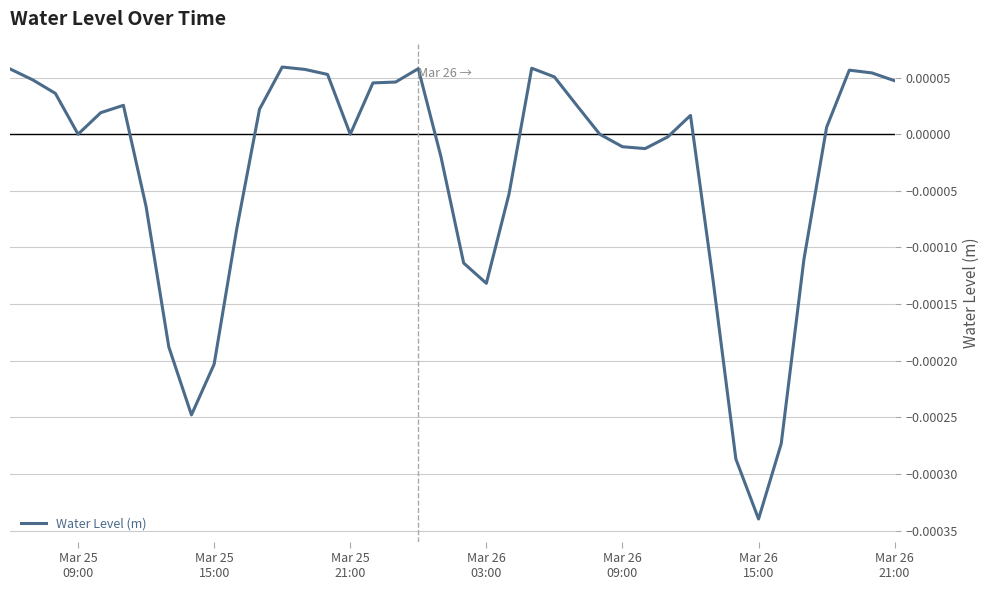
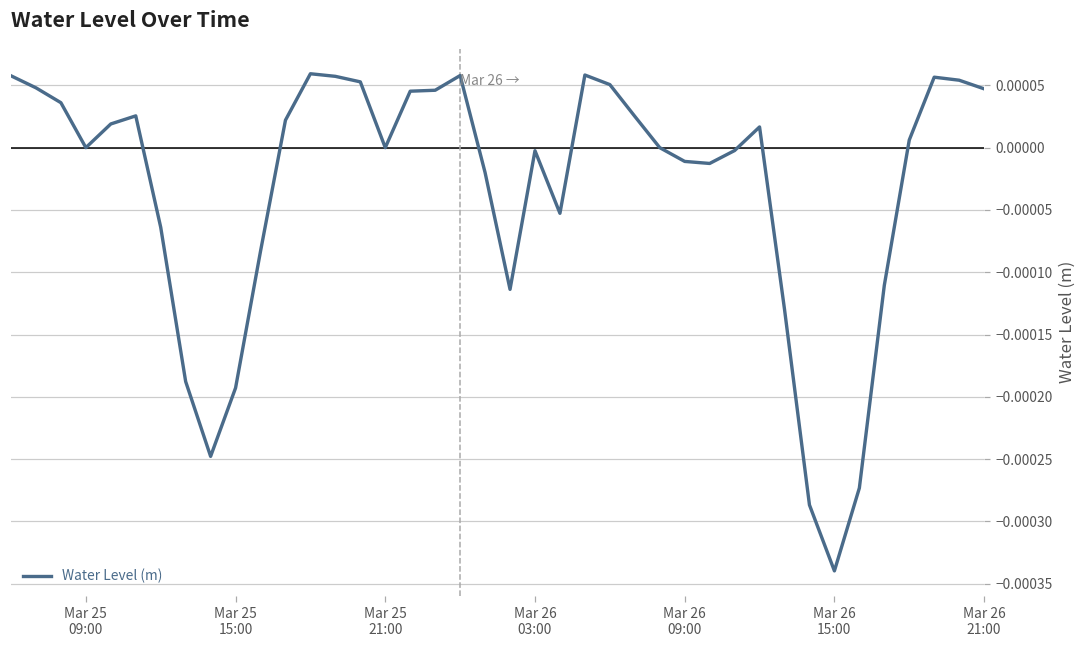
  {
    "Mar 25 09:00": 0.000000,
-   "Mar 25 15:00": -0.000203,
+   "Mar 25 15:00": -0.000193,
    "Mar 25 21:00": 0.000000,
-   "Mar 26 03:00": -0.000132,
+   "Mar 26 03:00": -0.000002,
    "Mar 26 09:00": -0.000011,
    "Mar 26 15:00": -0.000340,
    "Mar 26 21:00": 0.000047
  }
